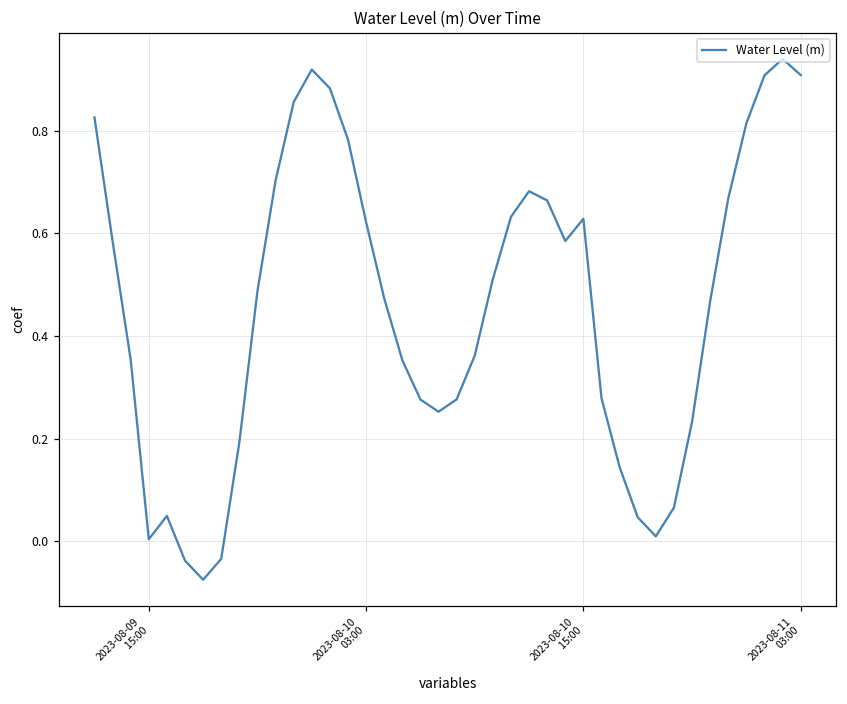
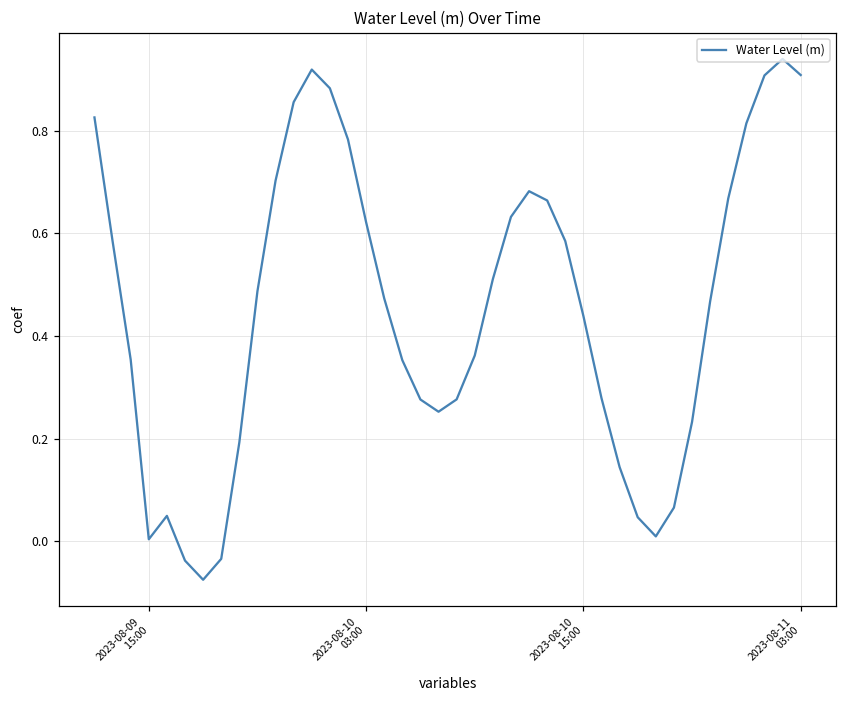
  {
    "2023-08-09 15:00": 0.00,
    "2023-08-10 03:00": 0.62,
-   "2023-08-10 15:00": 0.63,
+   "2023-08-10 15:00": 0.44,
    "2023-08-11 03:00": 0.91
  }
